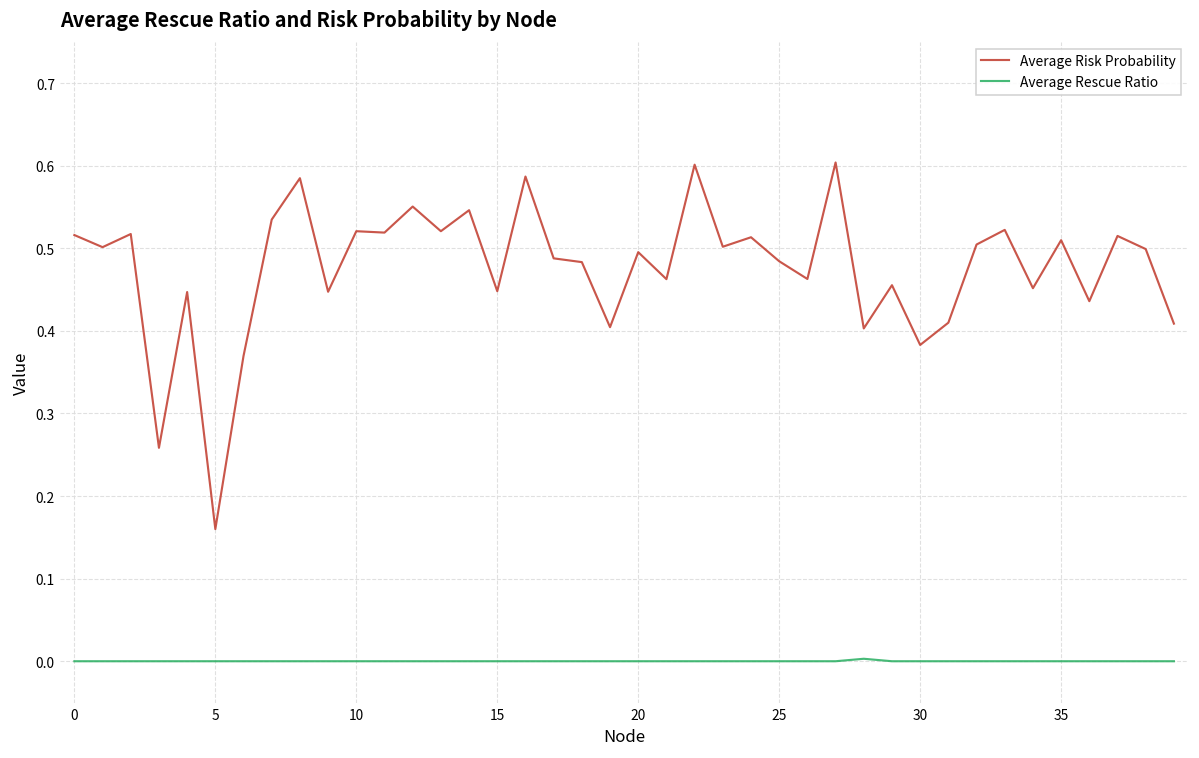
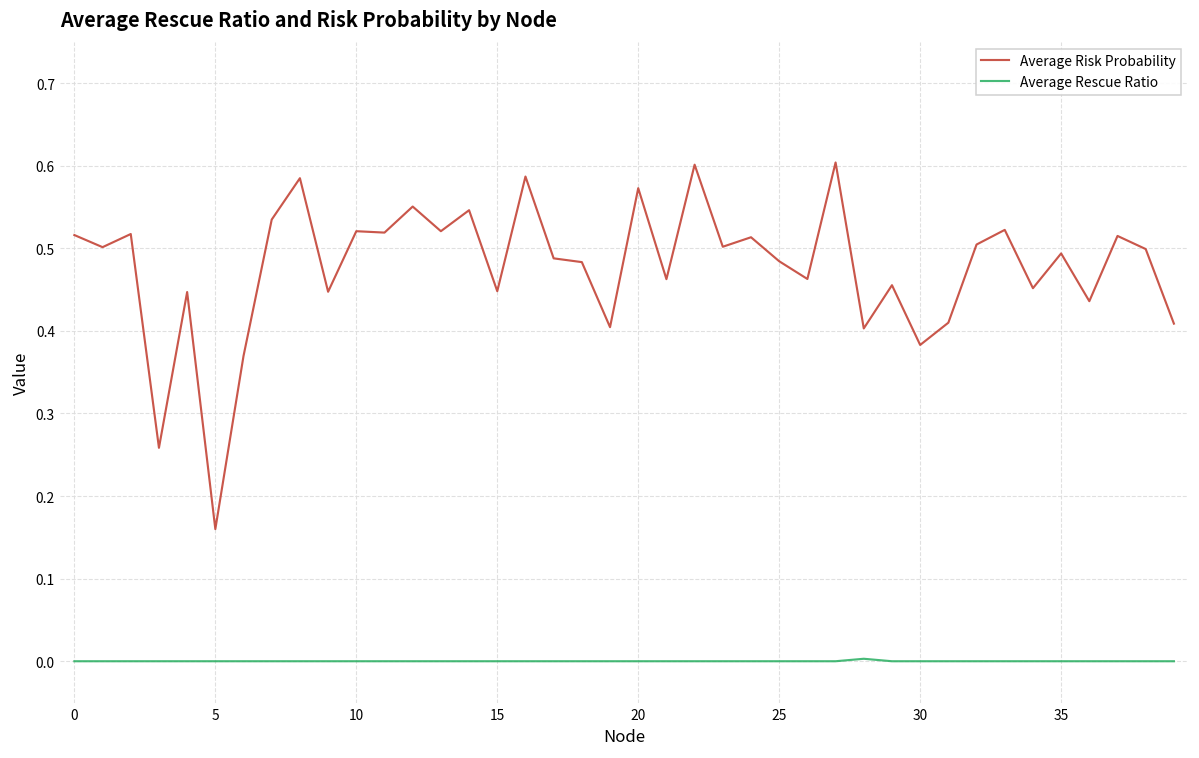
  {
    "Average Risk Probability": {
      "0": 0.52,
      "5": 0.16,
      "10": 0.52,
      "15": 0.45,
-     "20": 0.50,
+     "20": 0.57,
      "25": 0.48,
      "30": 0.38,
-     "35": 0.51
+     "35": 0.49
    },
    "Average Rescue Ratio": {
      "0": 0.00,
      "5": 0.00,
      "10": 0.00,
      "15": 0.00,
      "20": 0.00,
      "25": 0.00,
      "30": 0.00,
      "35": 0.00
    }
  }
